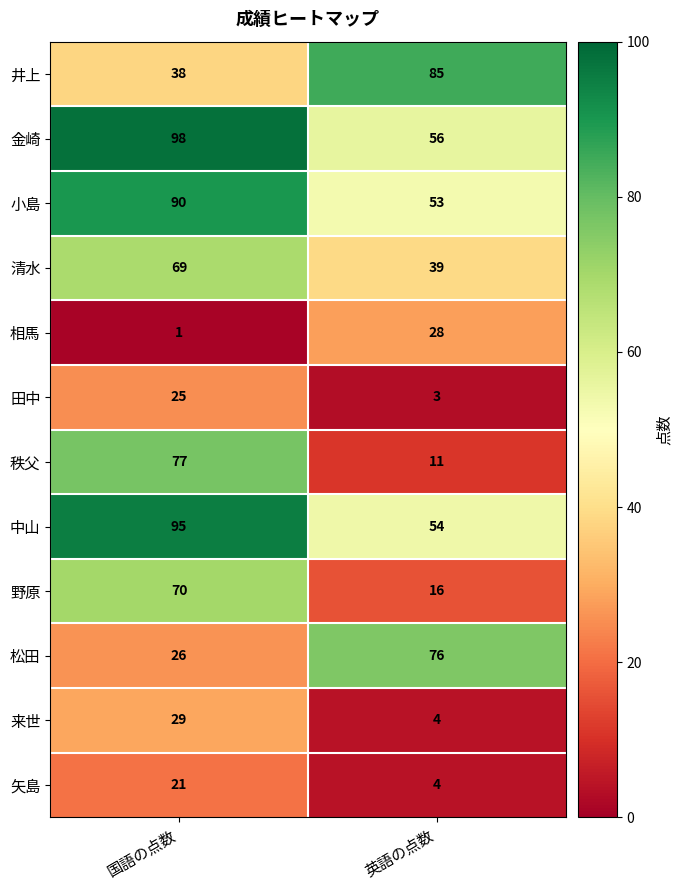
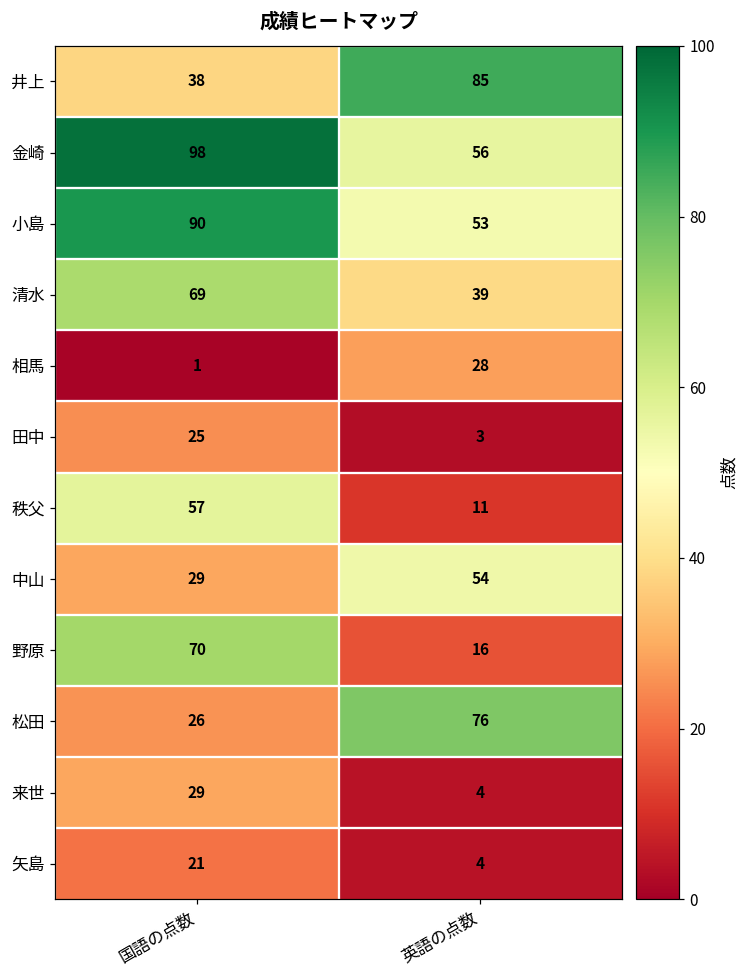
  {
    "井上": {
      "国語の点数": 38,
      "英語の点数": 85
    },
    "金崎": {
      "国語の点数": 98,
      "英語の点数": 56
    },
    "小島": {
      "国語の点数": 90,
      "英語の点数": 53
    },
    "清水": {
      "国語の点数": 69,
      "英語の点数": 39
    },
    "相馬": {
      "国語の点数": 1,
      "英語の点数": 28
    },
    "田中": {
      "国語の点数": 25,
      "英語の点数": 3
    },
    "秩父": {
-     "国語の点数": 77,
+     "国語の点数": 57,
      "英語の点数": 11
    },
    "中山": {
-     "国語の点数": 95,
+     "国語の点数": 29,
      "英語の点数": 54
    },
    "野原": {
      "国語の点数": 70,
      "英語の点数": 16
    },
    "松田": {
      "国語の点数": 26,
      "英語の点数": 76
    },
    "来世": {
      "国語の点数": 29,
      "英語の点数": 4
    },
    "矢島": {
      "国語の点数": 21,
      "英語の点数": 4
    }
  }
